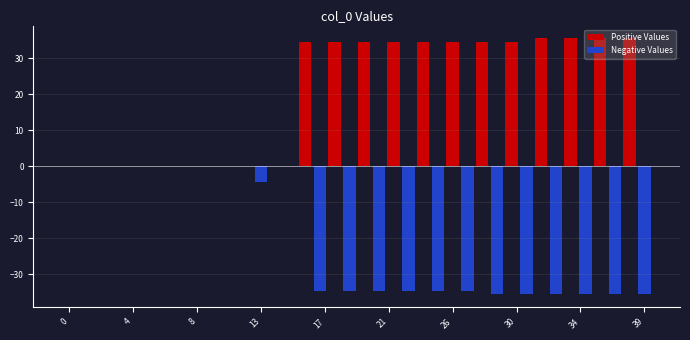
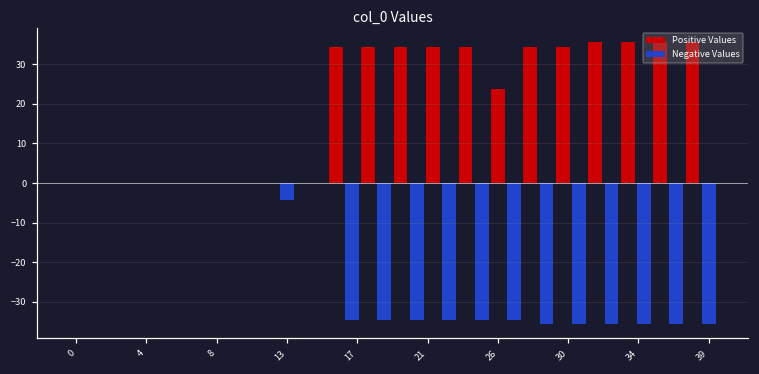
  {
    "Positive Values": {
      "0": 0,
-     "26": 35
+     "26": 24
    },
    "Negative Values": {
      "13": -4,
      "39": -36
    }
  }
